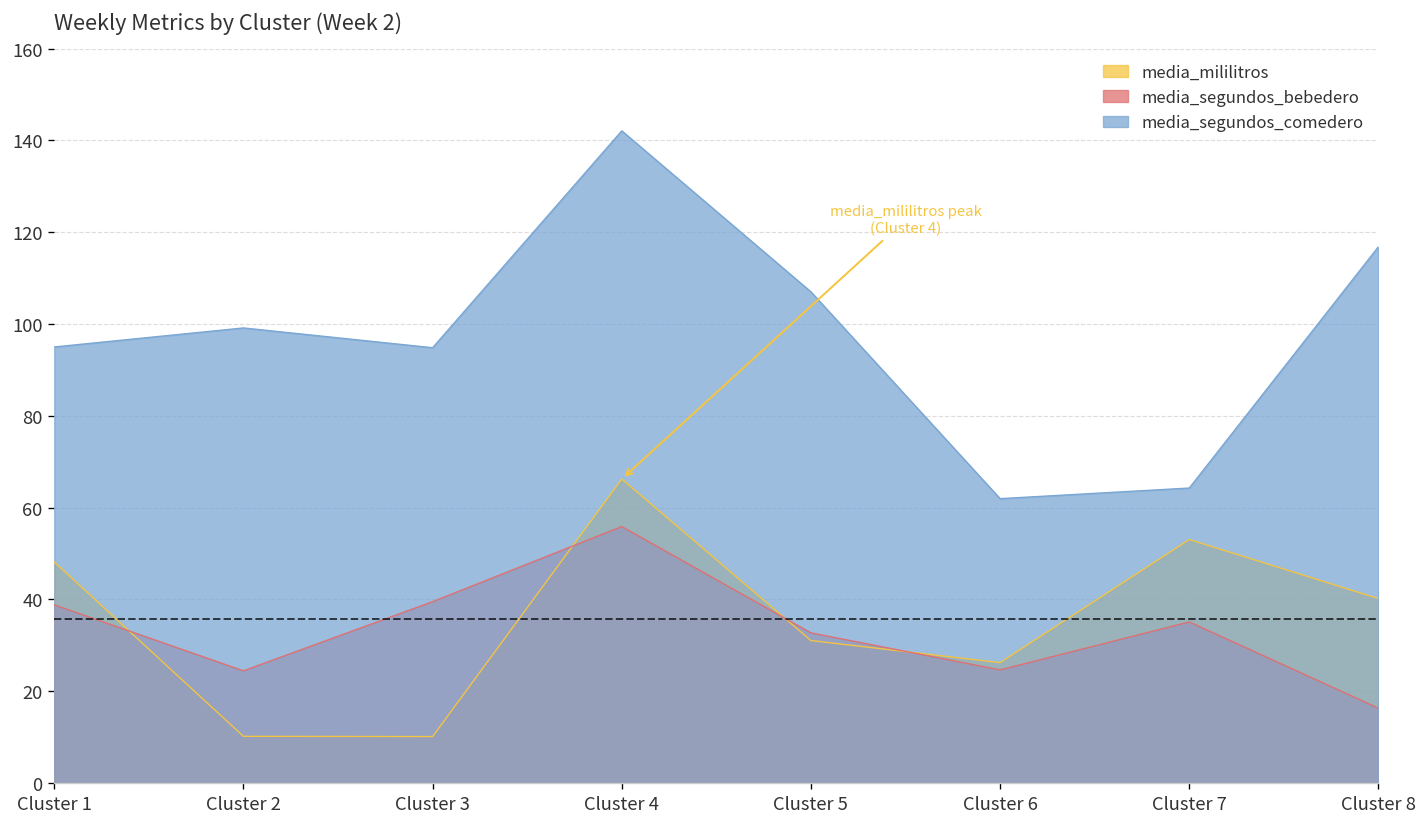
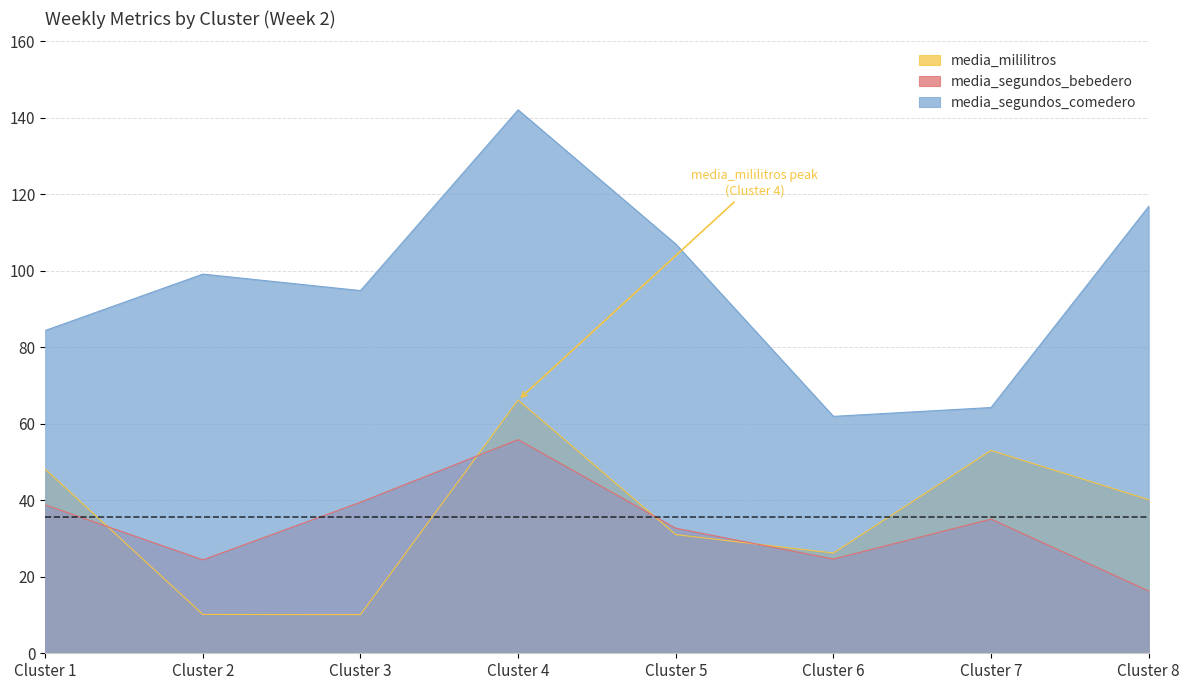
  {
    "media_mililitros": {
      "Cluster 1": 48,
      "Cluster 2": 10,
      "Cluster 3": 10,
      "Cluster 4": 66,
      "Cluster 5": 31,
      "Cluster 6": 26,
      "Cluster 7": 53,
      "Cluster 8": 40
    },
    "media_segundos_bebedero": {
      "Cluster 1": 39,
      "Cluster 2": 24,
      "Cluster 3": 40,
      "Cluster 4": 56,
      "Cluster 5": 33,
      "Cluster 6": 25,
      "Cluster 7": 35,
      "Cluster 8": 16
    },
    "media_segundos_comedero": {
-     "Cluster 1": 95,
+     "Cluster 1": 84,
      "Cluster 2": 99,
      "Cluster 3": 95,
      "Cluster 4": 142,
      "Cluster 6": 62,
      "Cluster 7": 64,
      "Cluster 8": 117
    }
  }
